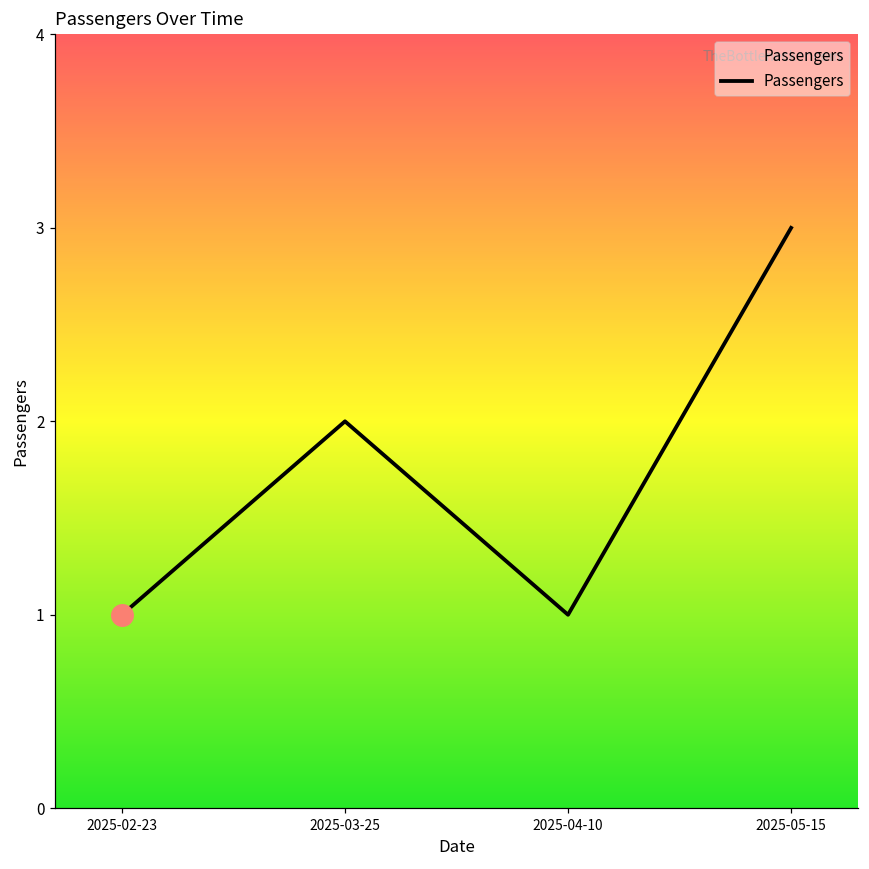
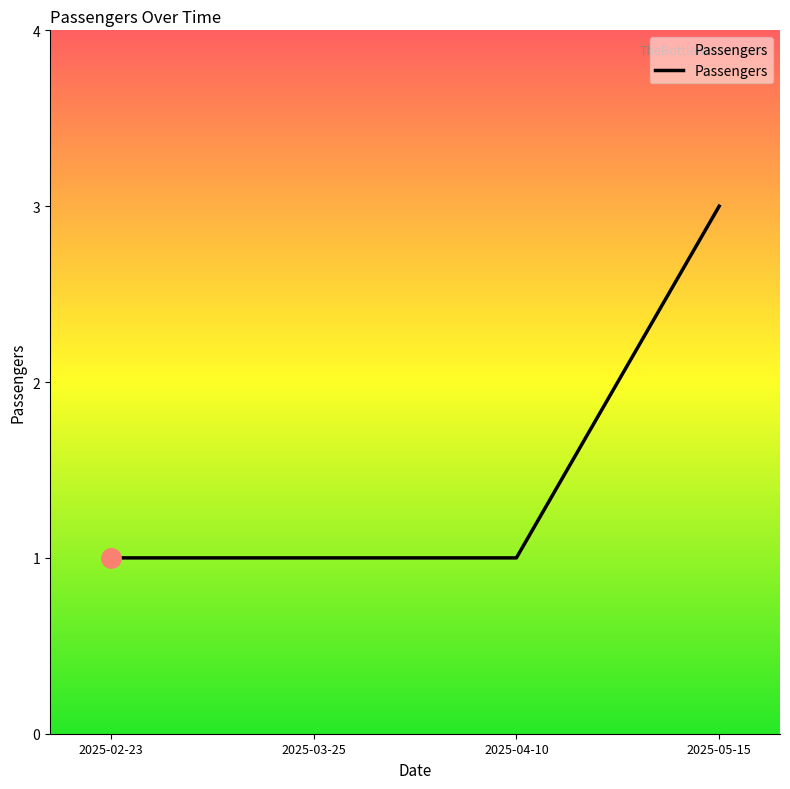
  {
    "Passengers": {
-     "2025-03-25": 2,
+     "2025-03-25": 1,
      "2025-04-10": 1,
      "2025-05-15": 3
    }
  }
